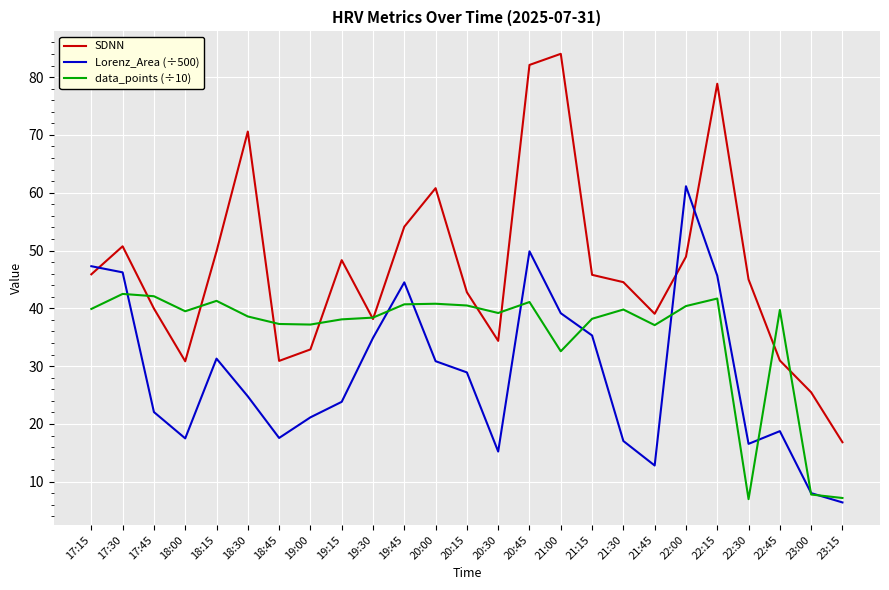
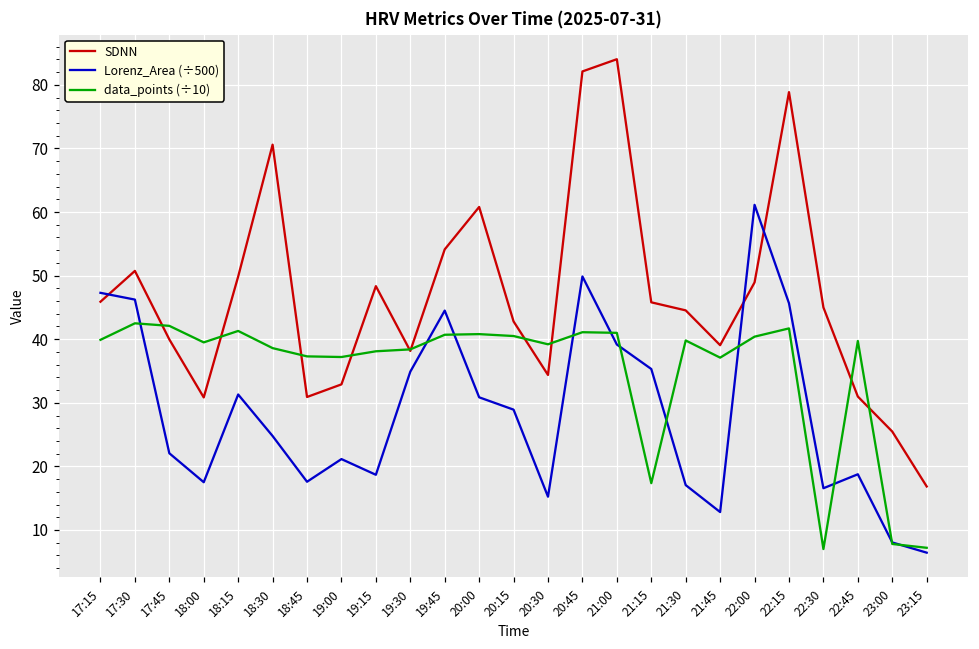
  {
    "SDNN": {
      "17:15": 46,
      "17:30": 51,
      "17:45": 40,
      "18:00": 31,
      "18:15": 50,
      "18:30": 71,
      "18:45": 31,
      "19:00": 33,
      "19:15": 48,
      "19:45": 54,
      "20:00": 61,
      "20:15": 43,
      "20:30": 34,
      "20:45": 82,
      "21:00": 84,
      "21:15": 46,
      "21:30": 45,
      "21:45": 39,
      "22:00": 49,
      "22:15": 79,
      "22:30": 45,
      "22:45": 31,
      "23:00": 25,
      "23:15": 17
    },
    "Lorenz_Area (÷500)": {
      "17:15": 47,
      "17:30": 46,
      "17:45": 22,
      "18:00": 18,
      "18:15": 31,
      "18:30": 25,
      "18:45": 18,
      "19:00": 21,
-     "19:15": 24,
+     "19:15": 19,
      "19:30": 35,
      "19:45": 44,
      "20:00": 31,
      "20:15": 29,
      "20:30": 15,
      "20:45": 50,
      "21:00": 39,
      "21:15": 35,
      "21:30": 17,
      "21:45": 13,
      "22:00": 61,
      "22:15": 46,
      "22:30": 17,
      "22:45": 19,
      "23:15": 6
    },
    "data_points (÷10)": {
      "17:15": 40,
      "17:30": 43,
      "17:45": 42,
      "18:00": 40,
      "18:15": 41,
      "18:30": 39,
      "18:45": 37,
      "19:00": 37,
      "19:15": 38,
      "19:45": 41,
      "20:00": 41,
      "20:15": 41,
      "20:30": 39,
      "20:45": 41,
-     "21:00": 33,
-     "21:15": 38,
+     "21:00": 41,
+     "21:15": 17,
      "21:30": 40,
      "21:45": 37,
      "22:00": 40,
      "22:15": 42,
      "22:30": 7,
      "22:45": 40,
      "23:15": 7
    }
  }
